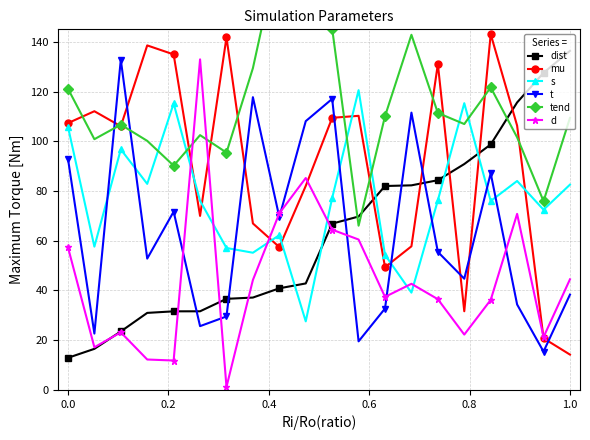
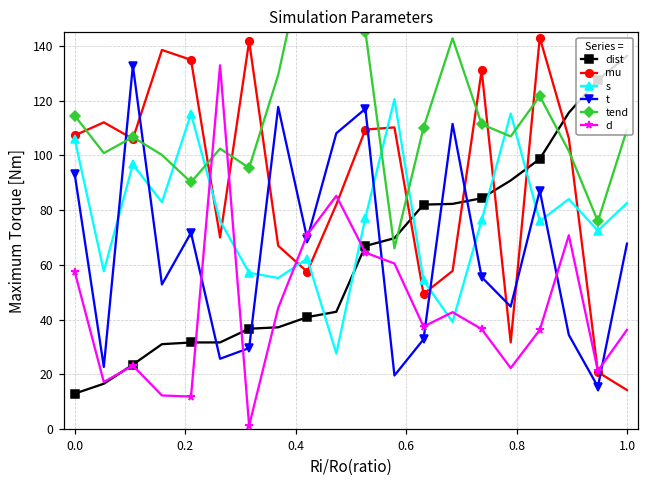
  {
    "dist": {
      "0.0": 13
    },
    "mu": {
      "0.0": 107,
      "1.0": 14
    },
    "s": {
      "0.0": 106,
      "1.0": 83
    },
    "t": {
      "0.0": 93,
-     "1.0": 38
+     "1.0": 68
    },
    "tend": {
-     "0.0": 121
+     "0.0": 115
    },
    "d": {
      "0.0": 57,
-     "1.0": 44
+     "1.0": 36
    }
  }
